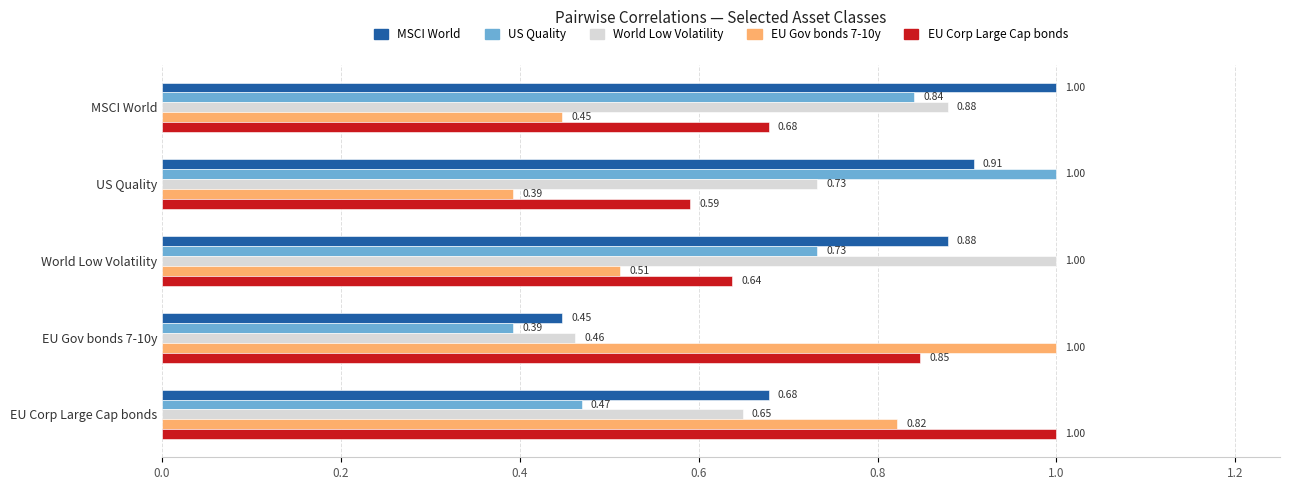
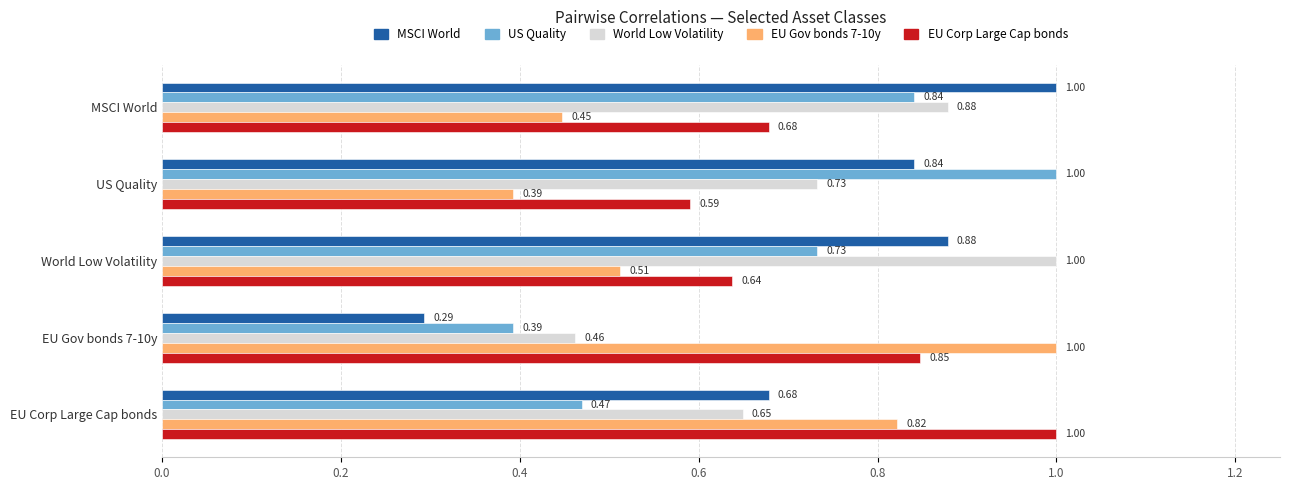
  {
    "MSCI World": {
      "MSCI World": 1.00,
-     "US Quality": 0.91,
+     "US Quality": 0.84,
      "World Low Volatility": 0.88,
-     "EU Gov bonds 7-10y": 0.45,
+     "EU Gov bonds 7-10y": 0.29,
      "EU Corp Large Cap bonds": 0.68
    },
    "US Quality": {
      "MSCI World": 0.84,
      "US Quality": 1.00,
      "World Low Volatility": 0.73,
      "EU Gov bonds 7-10y": 0.39,
      "EU Corp Large Cap bonds": 0.47
    },
    "World Low Volatility": {
      "MSCI World": 0.88,
      "US Quality": 0.73,
      "World Low Volatility": 1.00,
      "EU Gov bonds 7-10y": 0.46,
      "EU Corp Large Cap bonds": 0.65
    },
    "EU Gov bonds 7-10y": {
      "MSCI World": 0.45,
      "US Quality": 0.39,
      "World Low Volatility": 0.51,
      "EU Gov bonds 7-10y": 1.00,
      "EU Corp Large Cap bonds": 0.82
    },
    "EU Corp Large Cap bonds": {
      "MSCI World": 0.68,
      "US Quality": 0.59,
      "World Low Volatility": 0.64,
      "EU Gov bonds 7-10y": 0.85,
      "EU Corp Large Cap bonds": 1.00
    }
  }
